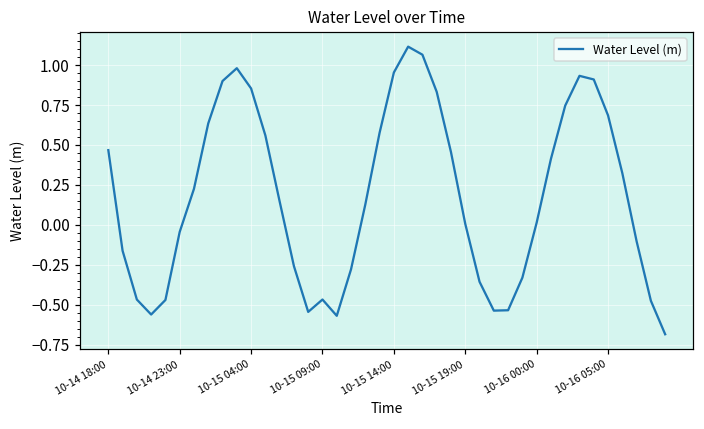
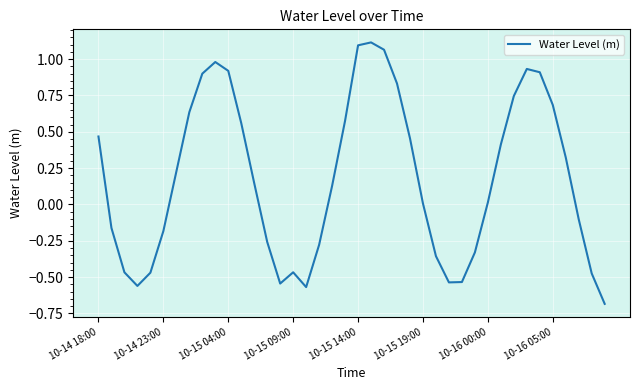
  {
    "10-14 18:00": 0.47,
-   "10-14 23:00": -0.04,
-   "10-15 04:00": 0.85,
+   "10-14 23:00": -0.18,
+   "10-15 04:00": 0.92,
    "10-15 09:00": -0.47,
-   "10-15 14:00": 0.95,
+   "10-15 14:00": 1.09,
    "10-15 19:00": 0.01,
    "10-16 00:00": 0.01,
    "10-16 05:00": 0.68
  }
